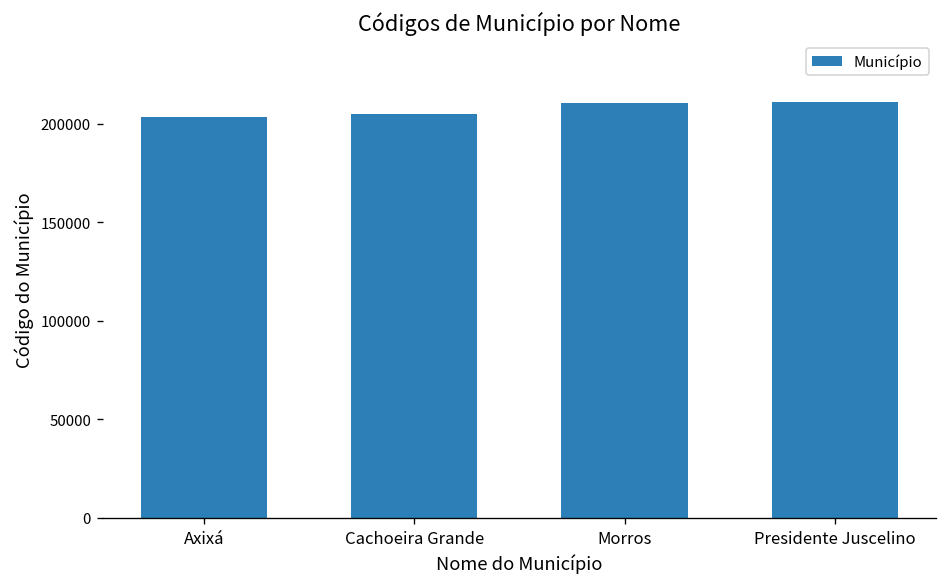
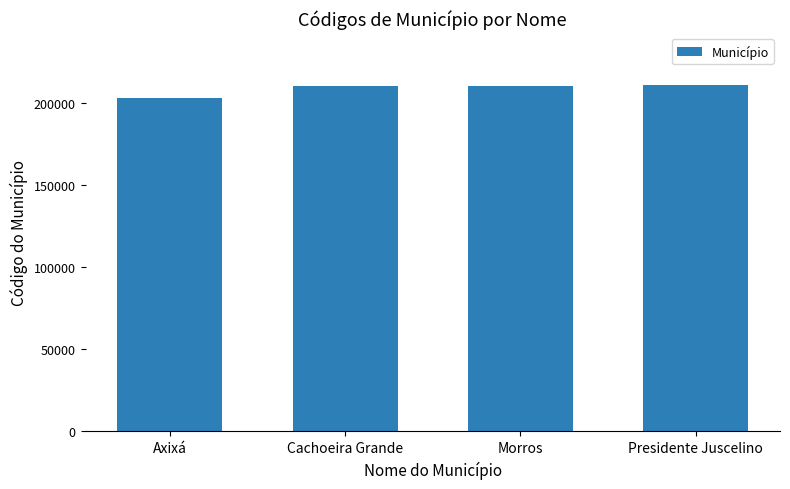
  {
    "Axixá": 203000,
-   "Cachoeira Grande": 205000,
+   "Cachoeira Grande": 210000,
    "Morros": 211000,
    "Presidente Juscelino": 211000
  }
